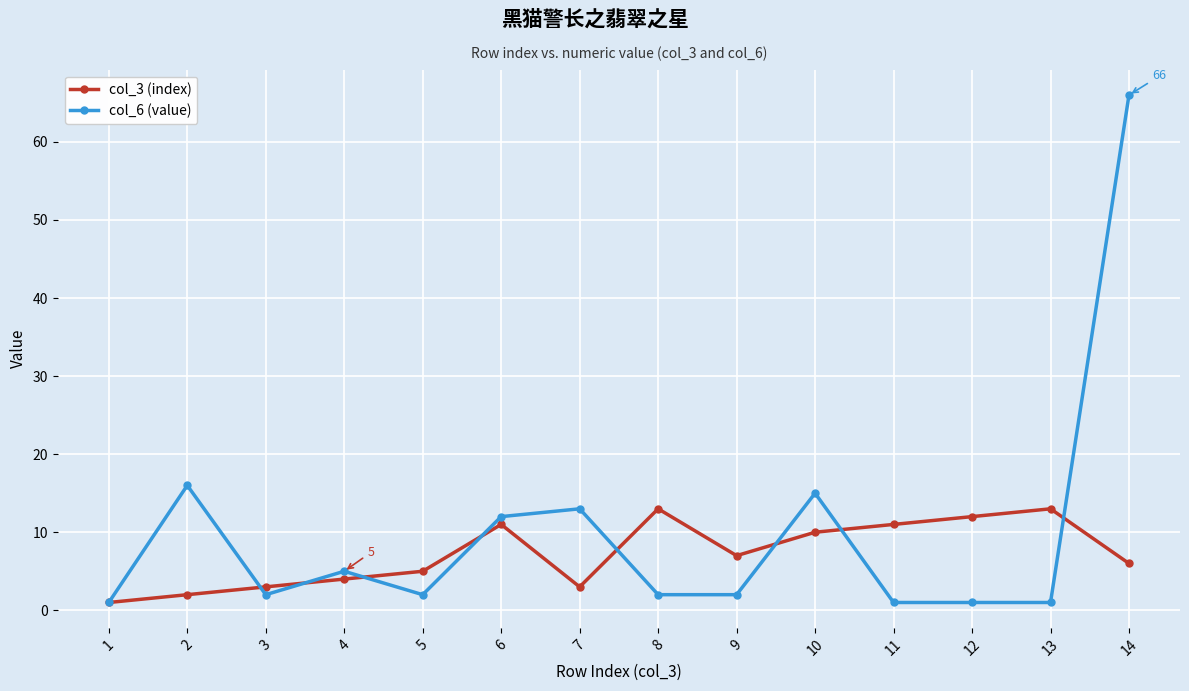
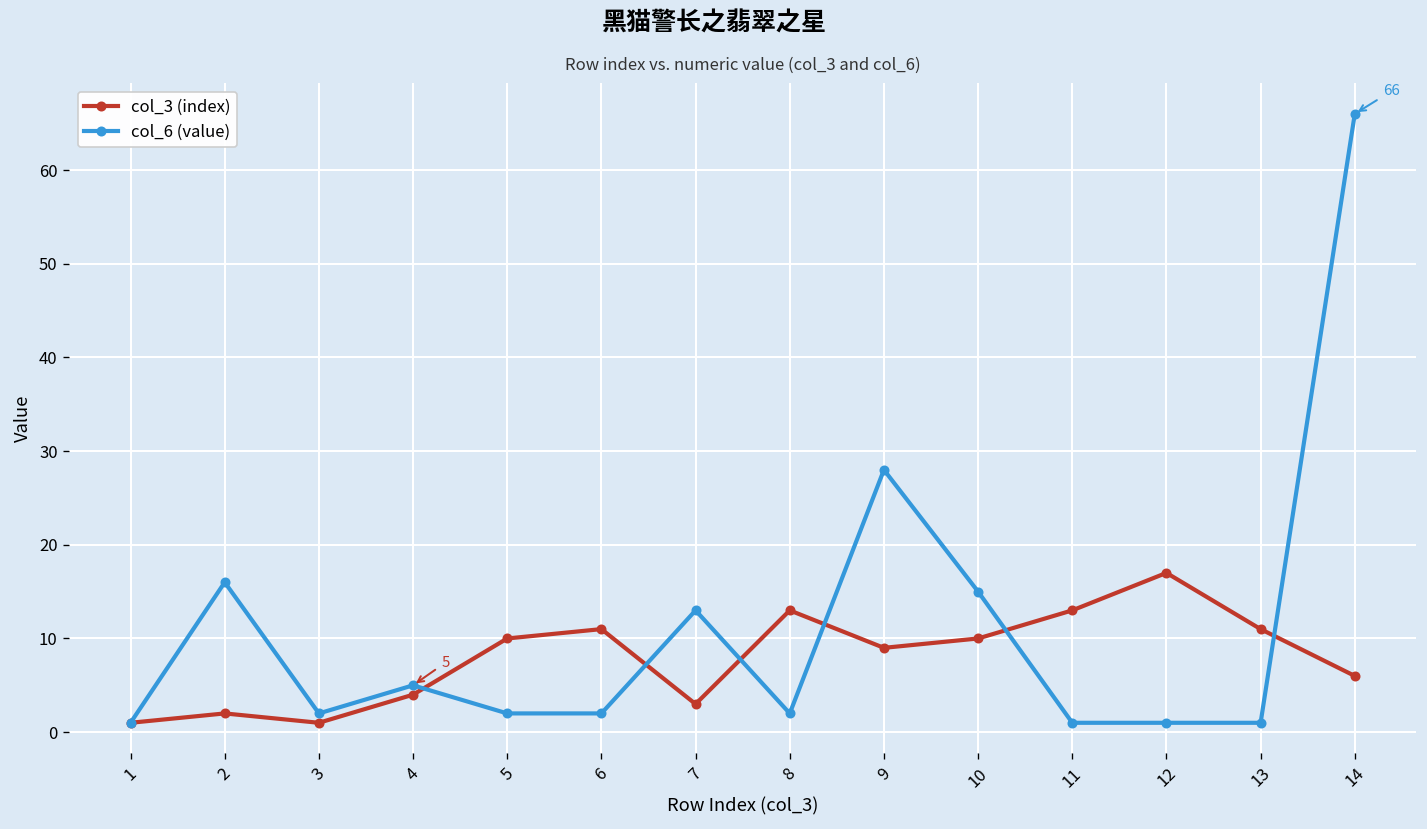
  {
    "col_3 (index)": {
      "2": 2,
-     "3": 3,
+     "3": 1,
      "4": 4,
-     "5": 5,
+     "5": 10,
      "6": 11,
      "7": 3,
      "8": 13,
-     "9": 7,
+     "9": 9,
      "10": 10,
-     "11": 11,
-     "12": 12,
-     "13": 13,
+     "11": 13,
+     "12": 17,
+     "13": 11,
      "14": 6
    },
    "col_6 (value)": {
      "2": 16,
      "3": 2,
      "5": 2,
-     "6": 12,
+     "6": 2,
      "7": 13,
      "8": 2,
-     "9": 2,
+     "9": 28,
      "10": 15,
      "11": 1,
      "12": 1,
      "13": 1
    }
  }
